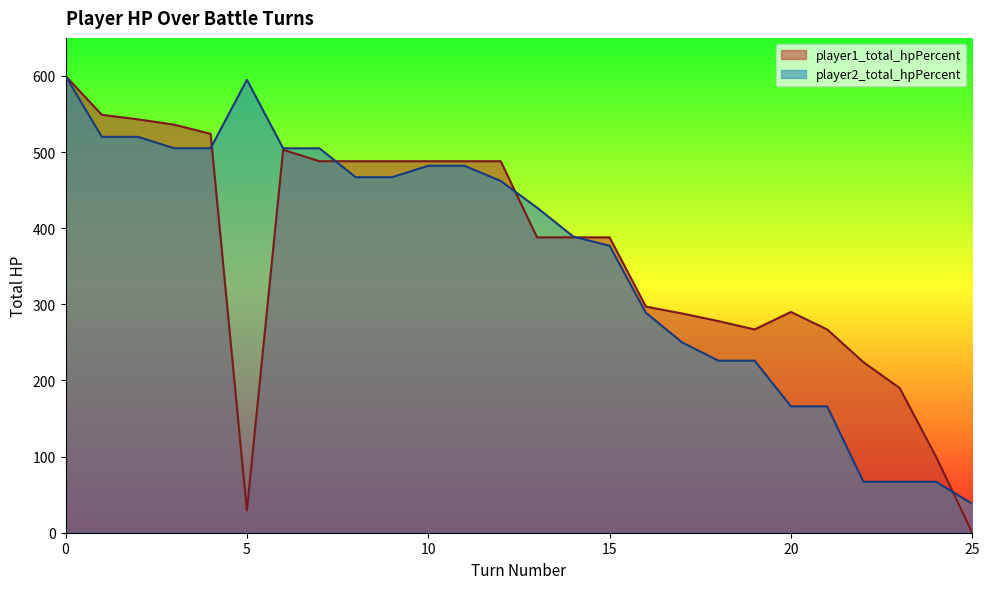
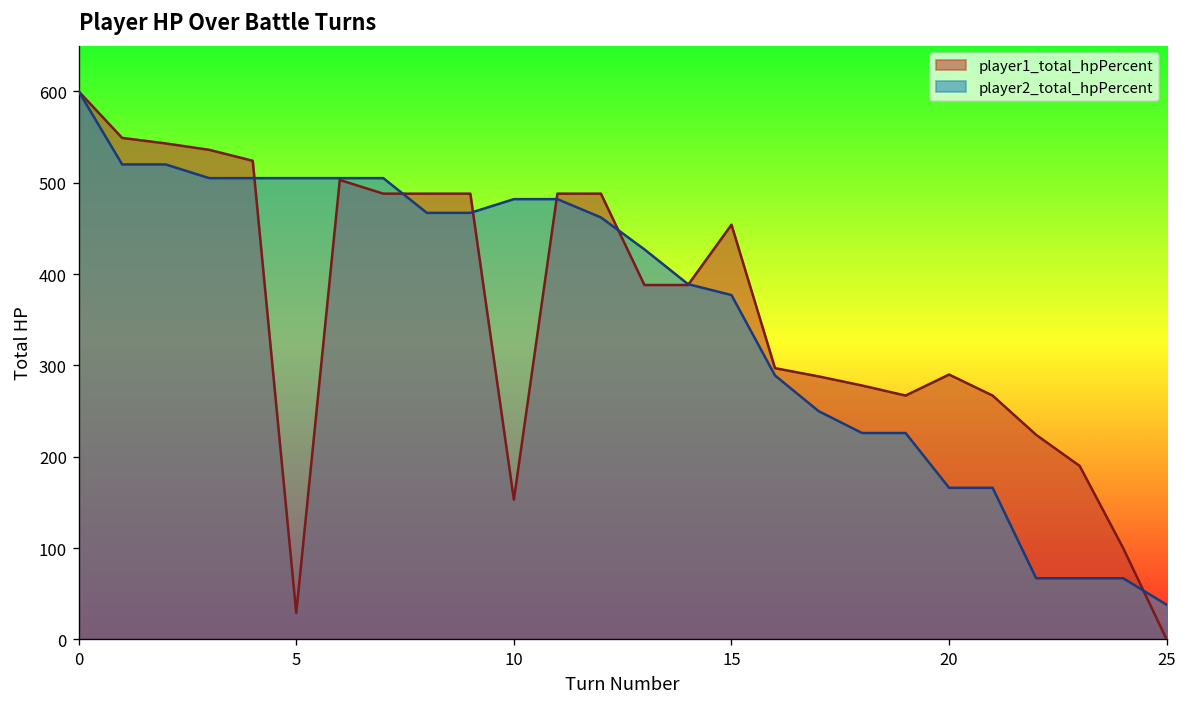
  {
    "player1_total_hpPercent": {
      "5": 30,
-     "10": 490,
-     "15": 390,
+     "10": 150,
+     "15": 450,
      "20": 290,
      "25": 0
    },
    "player2_total_hpPercent": {
-     "5": 600,
+     "5": 510,
      "10": 480,
      "15": 380,
      "20": 170,
      "25": 40
    }
  }
